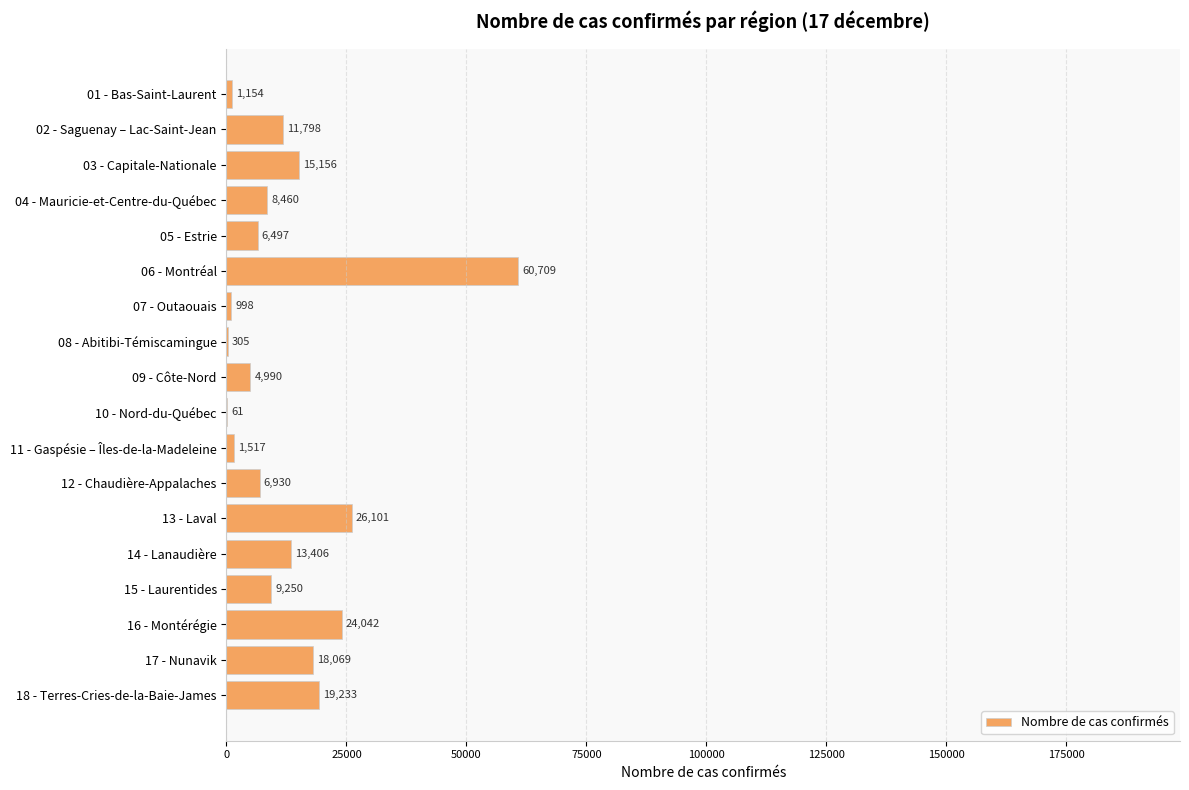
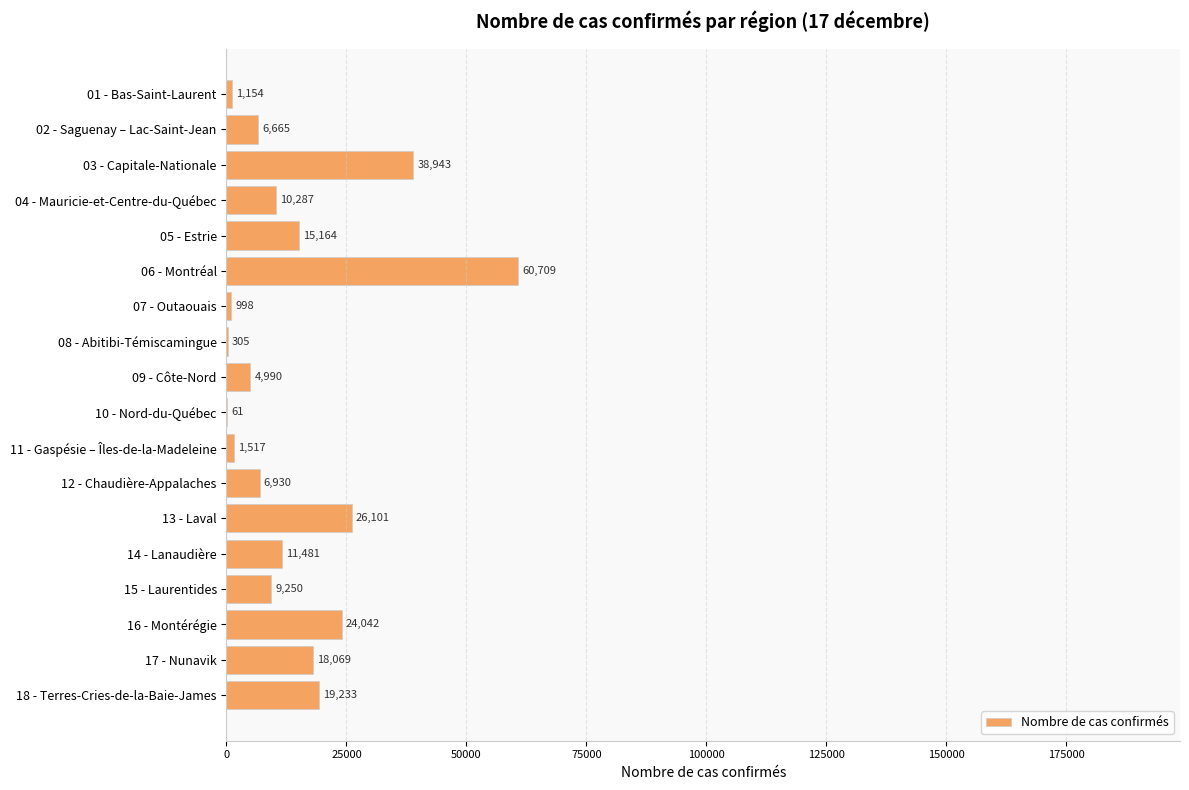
  {
    "01 - Bas-Saint-Laurent": "1,154",
-   "02 - Saguenay – Lac-Saint-Jean": "11,798",
-   "03 - Capitale-Nationale": "15,156",
-   "04 - Mauricie-et-Centre-du-Québec": "8,460",
-   "05 - Estrie": "6,497",
+   "02 - Saguenay – Lac-Saint-Jean": "6,665",
+   "03 - Capitale-Nationale": "38,943",
+   "04 - Mauricie-et-Centre-du-Québec": "10,287",
+   "05 - Estrie": "15,164",
    "06 - Montréal": "60,709",
    "07 - Outaouais": "998",
    "08 - Abitibi-Témiscamingue": "305",
    "09 - Côte-Nord": "4,990",
    "10 - Nord-du-Québec": "61",
    "11 - Gaspésie – Îles-de-la-Madeleine": "1,517",
    "12 - Chaudière-Appalaches": "6,930",
    "13 - Laval": "26,101",
-   "14 - Lanaudière": "13,406",
+   "14 - Lanaudière": "11,481",
    "15 - Laurentides": "9,250",
    "16 - Montérégie": "24,042",
    "17 - Nunavik": "18,069",
    "18 - Terres-Cries-de-la-Baie-James": "19,233"
  }
